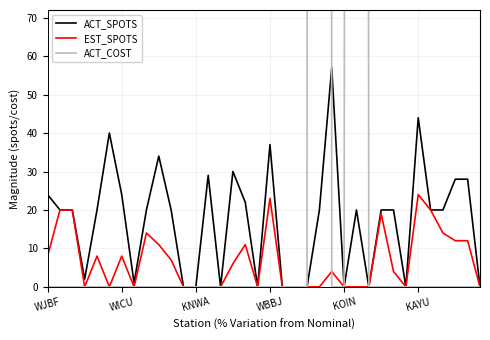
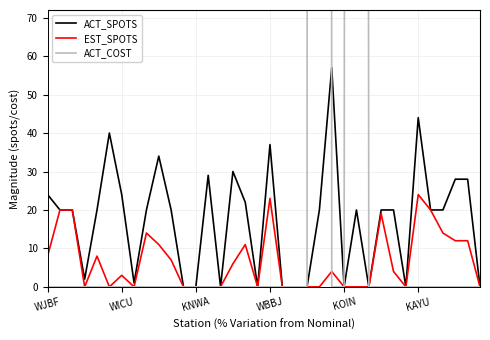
  {
    "ACT_SPOTS": {
      "WJBF": 24,
      "WICU": 24,
      "WBBJ": 37,
      "KAYU": 44
    },
    "EST_SPOTS": {
      "WJBF": 8,
-     "WICU": 8,
+     "WICU": 3,
      "WBBJ": 23,
      "KAYU": 24
    },
    "ACT_COST": {
      "WJBF": 0,
      "WICU": 0,
      "WBBJ": 0,
      "KAYU": 0
    }
  }
